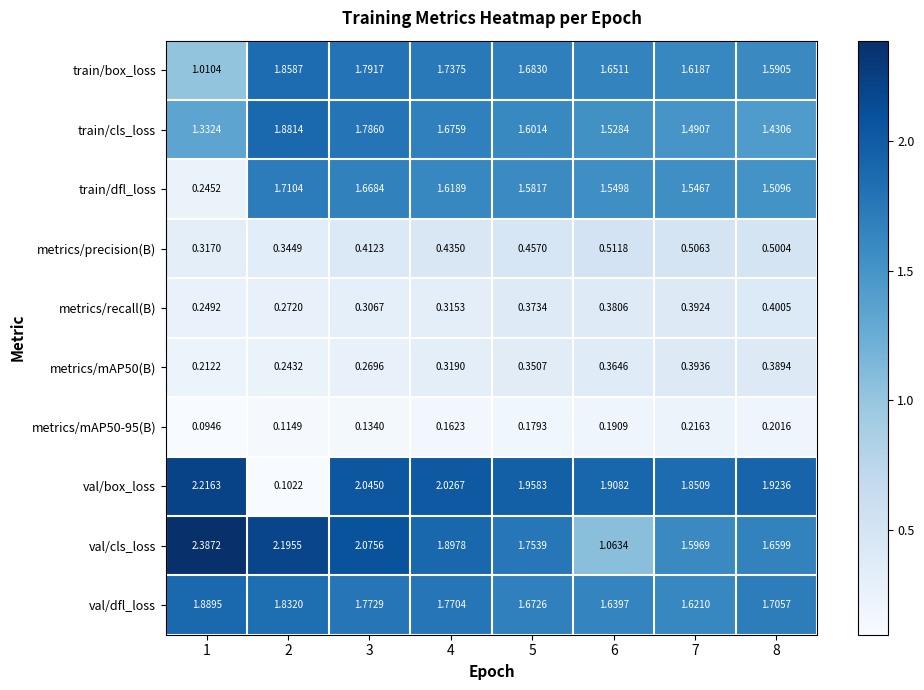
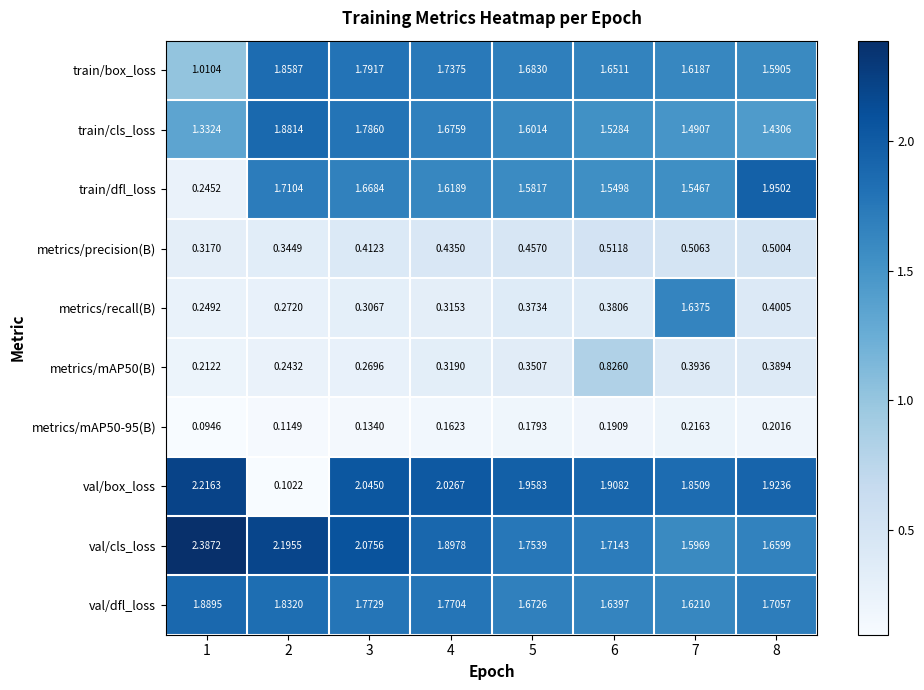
  {
    "train/box_loss": {
      "1": 1.0104,
      "2": 1.8587,
      "3": 1.7917,
      "4": 1.7375,
      "5": 1.6830,
      "6": 1.6511,
      "7": 1.6187,
      "8": 1.5905
    },
    "train/cls_loss": {
      "1": 1.3324,
      "2": 1.8814,
      "3": 1.7860,
      "4": 1.6759,
      "5": 1.6014,
      "6": 1.5284,
      "7": 1.4907,
      "8": 1.4306
    },
    "train/dfl_loss": {
      "1": 0.2452,
      "2": 1.7104,
      "3": 1.6684,
      "4": 1.6189,
      "5": 1.5817,
      "6": 1.5498,
      "7": 1.5467,
-     "8": 1.5096
+     "8": 1.9502
    },
    "metrics/precision(B)": {
      "1": 0.3170,
      "2": 0.3449,
      "3": 0.4123,
      "4": 0.4350,
      "5": 0.4570,
      "6": 0.5118,
      "7": 0.5063,
      "8": 0.5004
    },
    "metrics/recall(B)": {
      "1": 0.2492,
      "2": 0.2720,
      "3": 0.3067,
      "4": 0.3153,
      "5": 0.3734,
      "6": 0.3806,
-     "7": 0.3924,
+     "7": 1.6375,
      "8": 0.4005
    },
    "metrics/mAP50(B)": {
      "1": 0.2122,
      "2": 0.2432,
      "3": 0.2696,
      "4": 0.3190,
      "5": 0.3507,
-     "6": 0.3646,
+     "6": 0.8260,
      "7": 0.3936,
      "8": 0.3894
    },
    "metrics/mAP50-95(B)": {
      "1": 0.0946,
      "2": 0.1149,
      "3": 0.1340,
      "4": 0.1623,
      "5": 0.1793,
      "6": 0.1909,
      "7": 0.2163,
      "8": 0.2016
    },
    "val/box_loss": {
      "1": 2.2163,
      "2": 0.1022,
      "3": 2.0450,
      "4": 2.0267,
      "5": 1.9583,
      "6": 1.9082,
      "7": 1.8509,
      "8": 1.9236
    },
    "val/cls_loss": {
      "1": 2.3872,
      "2": 2.1955,
      "3": 2.0756,
      "4": 1.8978,
      "5": 1.7539,
-     "6": 1.0634,
+     "6": 1.7143,
      "7": 1.5969,
      "8": 1.6599
    },
    "val/dfl_loss": {
      "1": 1.8895,
      "2": 1.8320,
      "3": 1.7729,
      "4": 1.7704,
      "5": 1.6726,
      "6": 1.6397,
      "7": 1.6210,
      "8": 1.7057
    }
  }
